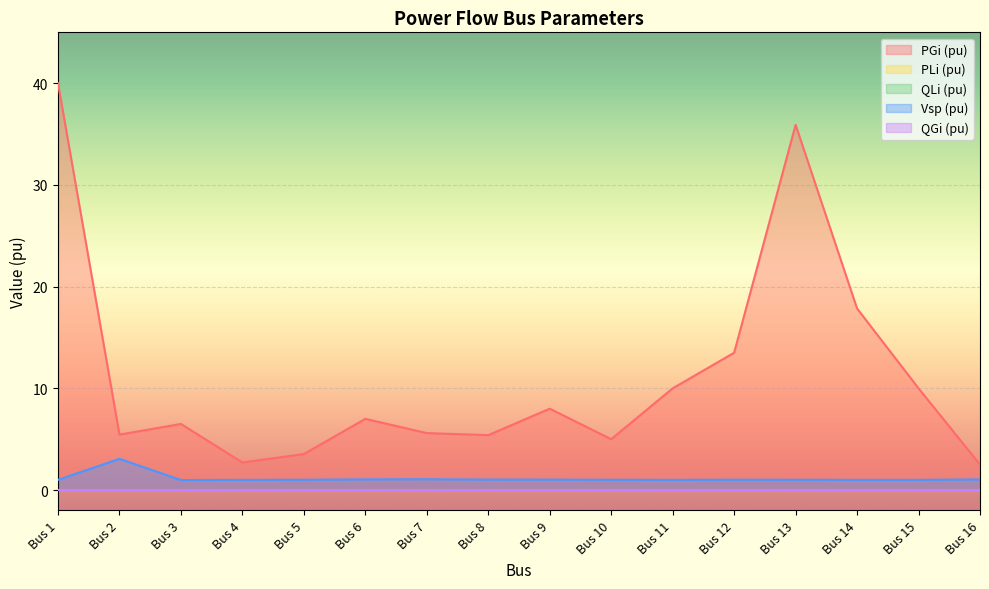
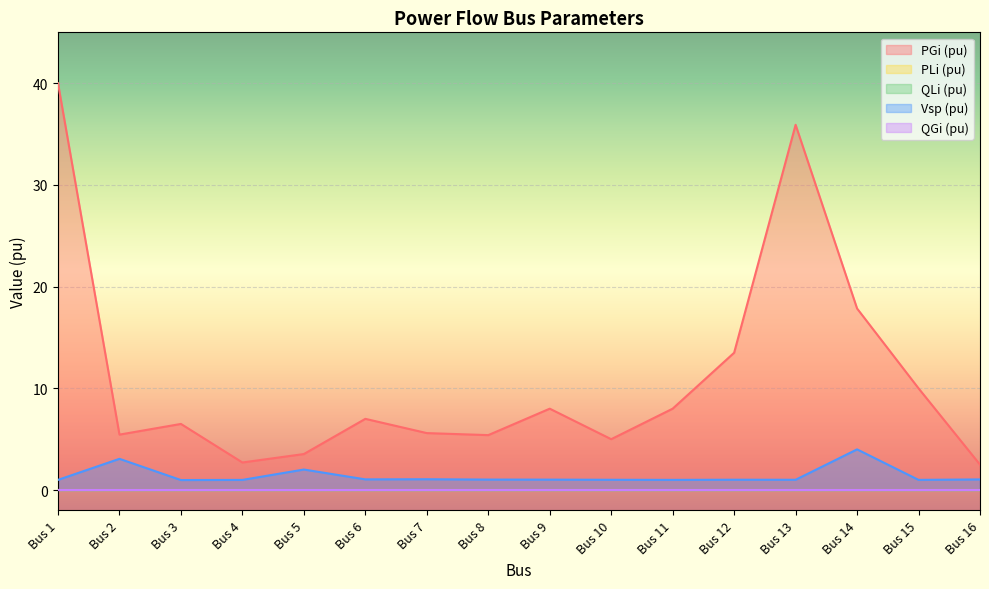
  {
    "PGi (pu)": {
      "Bus 1": 40,
      "Bus 2": 5.5,
      "Bus 3": 6.5,
      "Bus 4": 2.7,
      "Bus 5": 3.5,
      "Bus 6": 7,
      "Bus 7": 5.6,
      "Bus 8": 5.4,
      "Bus 9": 8,
      "Bus 10": 5,
-     "Bus 11": 10,
+     "Bus 11": 8,
      "Bus 12": 13.5,
      "Bus 13": 36,
      "Bus 14": 18,
      "Bus 15": 10,
      "Bus 16": 2.5
    },
    "QGi (pu)": {
      "Bus 1": 0.0,
      "Bus 2": 0.0,
      "Bus 3": 0.0,
      "Bus 4": 0.0,
      "Bus 5": 0.0,
      "Bus 6": 0.0,
      "Bus 7": 0.0,
      "Bus 8": 0.0,
      "Bus 9": 0.0,
      "Bus 10": 0.0,
      "Bus 11": 0.0,
      "Bus 12": 0.0,
      "Bus 13": 0.0,
      "Bus 14": 0.0,
      "Bus 15": 0.0,
      "Bus 16": 0.0
    },
    "Vsp (pu)": {
      "Bus 1": 1.0,
      "Bus 2": 3.1,
      "Bus 3": 1.0,
      "Bus 4": 1.0,
-     "Bus 5": 1.0,
+     "Bus 5": 2.0,
      "Bus 6": 1.1,
      "Bus 7": 1.1,
      "Bus 8": 1.0,
      "Bus 9": 1.0,
      "Bus 10": 1.0,
      "Bus 11": 1.0,
      "Bus 12": 1.0,
      "Bus 13": 1.0,
-     "Bus 14": 1,
+     "Bus 14": 4,
      "Bus 15": 1.0,
      "Bus 16": 1.0
    }
  }
